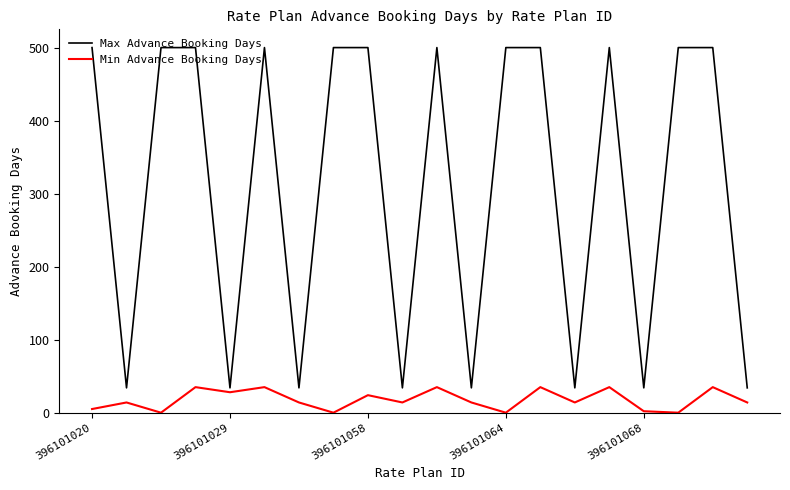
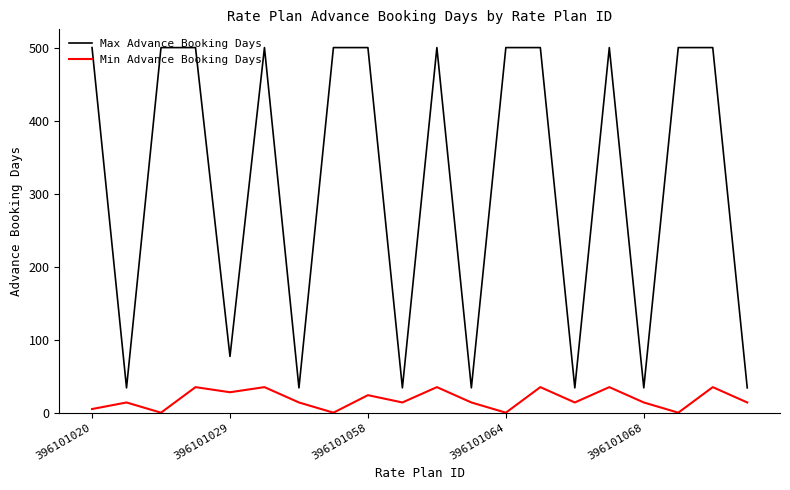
  {
    "Max Advance Booking Days": {
      "396101020": 500,
-     "396101029": 30,
+     "396101029": 80,
      "396101058": 500,
      "396101064": 500,
      "396101068": 30
    },
    "Min Advance Booking Days": {
      "396101020": 10,
      "396101029": 30,
      "396101058": 20,
      "396101064": 0,
-     "396101068": 0
+     "396101068": 10
    }
  }
